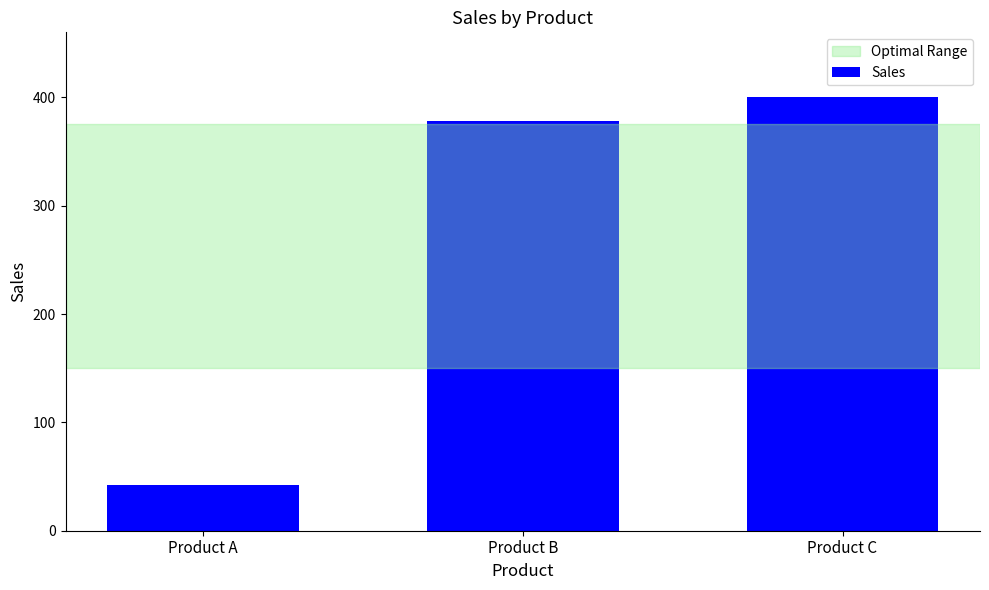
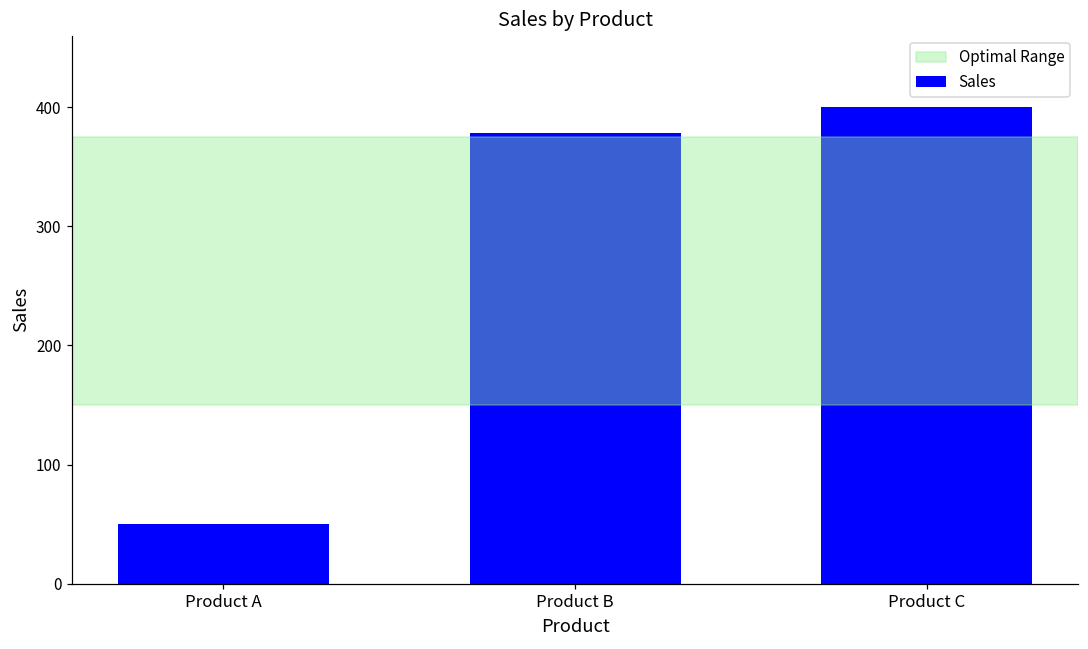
  {
-   "Product A": 42,
+   "Product A": 50,
    "Product B": 378,
    "Product C": 400
  }
